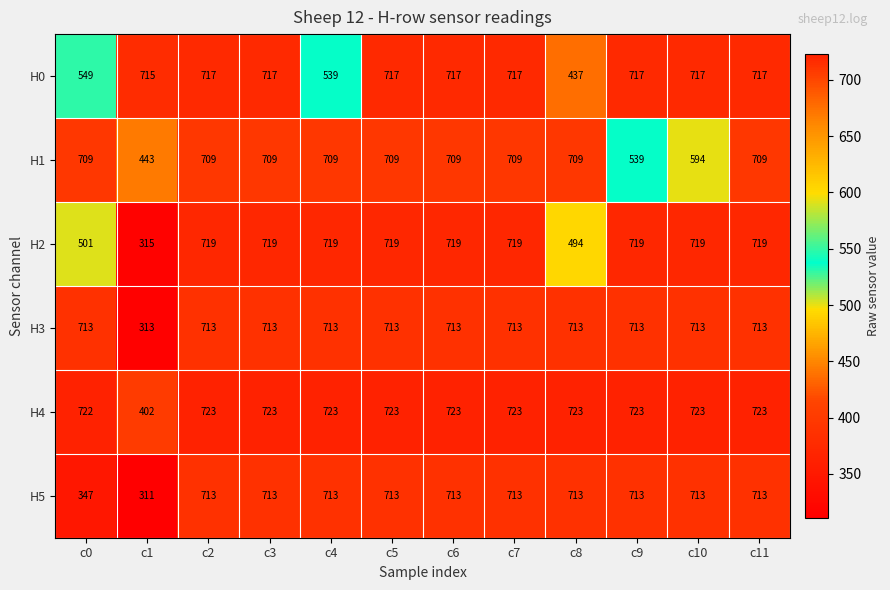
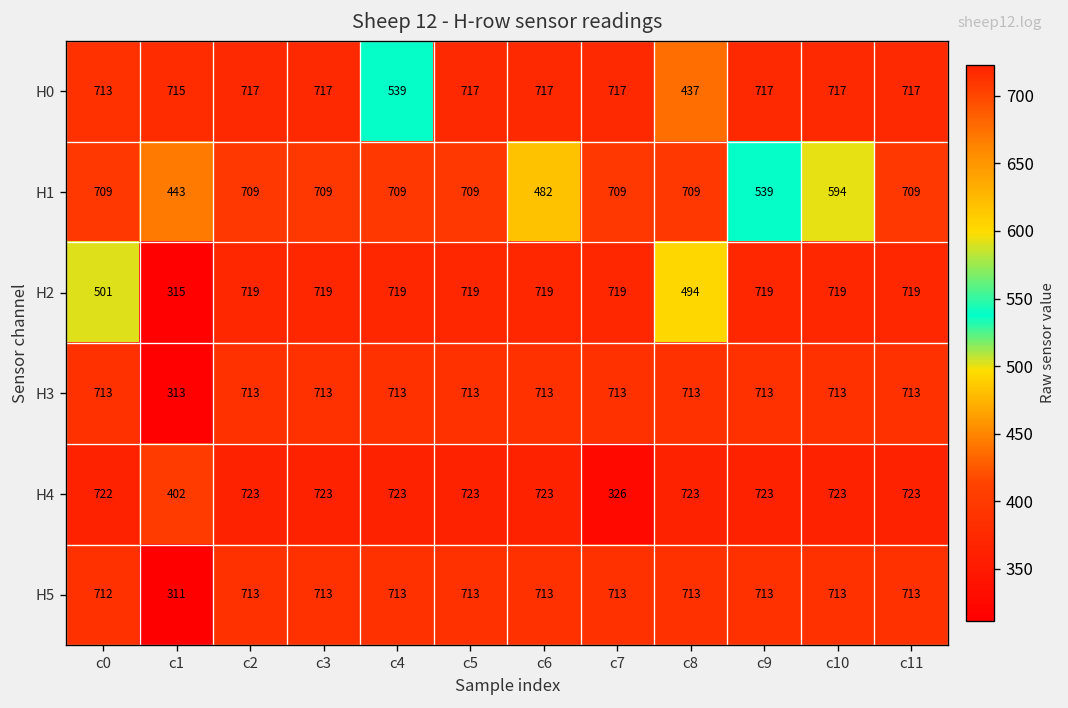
  {
    "H0": {
-     "c0": 549,
+     "c0": 713,
      "c1": 715,
      "c2": 717,
      "c3": 717,
      "c4": 539,
      "c5": 717,
      "c6": 717,
      "c7": 717,
      "c8": 437,
      "c9": 717,
      "c10": 717,
      "c11": 717
    },
    "H1": {
      "c0": 709,
      "c1": 443,
      "c2": 709,
      "c3": 709,
      "c4": 709,
      "c5": 709,
-     "c6": 709,
+     "c6": 482,
      "c7": 709,
      "c8": 709,
      "c9": 539,
      "c10": 594,
      "c11": 709
    },
    "H2": {
      "c0": 501,
      "c1": 315,
      "c2": 719,
      "c3": 719,
      "c4": 719,
      "c5": 719,
      "c6": 719,
      "c7": 719,
      "c8": 494,
      "c9": 719,
      "c10": 719,
      "c11": 719
    },
    "H3": {
      "c0": 713,
      "c1": 313,
      "c2": 713,
      "c3": 713,
      "c4": 713,
      "c5": 713,
      "c6": 713,
      "c7": 713,
      "c8": 713,
      "c9": 713,
      "c10": 713,
      "c11": 713
    },
    "H4": {
      "c0": 722,
      "c1": 402,
      "c2": 723,
      "c3": 723,
      "c4": 723,
      "c5": 723,
      "c6": 723,
-     "c7": 723,
+     "c7": 326,
      "c8": 723,
      "c9": 723,
      "c10": 723,
      "c11": 723
    },
    "H5": {
-     "c0": 347,
+     "c0": 712,
      "c1": 311,
      "c2": 713,
      "c3": 713,
      "c4": 713,
      "c5": 713,
      "c6": 713,
      "c7": 713,
      "c8": 713,
      "c9": 713,
      "c10": 713,
      "c11": 713
    }
  }
